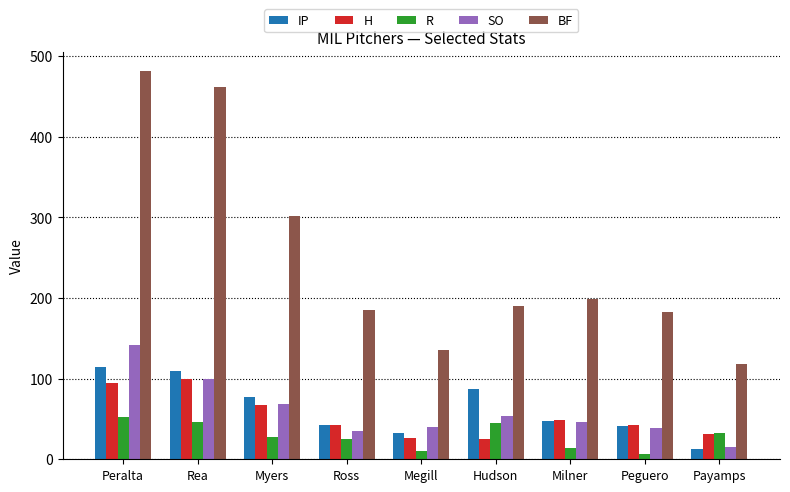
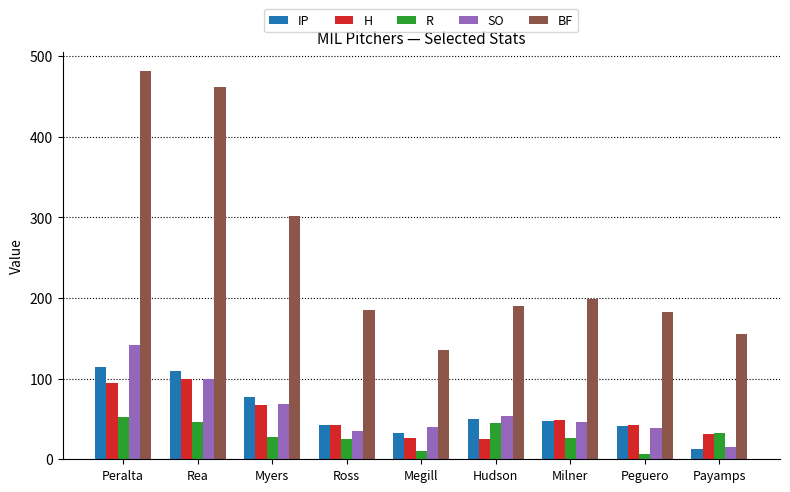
  {
    "IP": {
      "Peralta": 110,
      "Rea": 110,
      "Myers": 80,
      "Ross": 40,
      "Megill": 30,
-     "Hudson": 90,
+     "Hudson": 50,
      "Milner": 50,
      "Peguero": 40,
      "Payamps": 10
    },
    "H": {
      "Peralta": 100,
      "Rea": 100,
      "Myers": 70,
      "Ross": 40,
      "Megill": 30,
      "Hudson": 30,
      "Milner": 50,
      "Peguero": 40,
      "Payamps": 30
    },
    "R": {
      "Peralta": 50,
      "Rea": 50,
      "Myers": 30,
      "Ross": 30,
      "Megill": 10,
      "Hudson": 50,
-     "Milner": 10,
+     "Milner": 30,
      "Peguero": 10,
      "Payamps": 30
    },
    "SO": {
      "Peralta": 140,
      "Rea": 100,
      "Myers": 70,
      "Ross": 40,
      "Megill": 40,
      "Hudson": 50,
      "Milner": 50,
      "Peguero": 40,
      "Payamps": 20
    },
    "BF": {
      "Peralta": 480,
      "Rea": 460,
      "Myers": 300,
      "Ross": 190,
      "Megill": 140,
      "Hudson": 190,
      "Milner": 200,
      "Peguero": 180,
-     "Payamps": 120
+     "Payamps": 160
    }
  }
